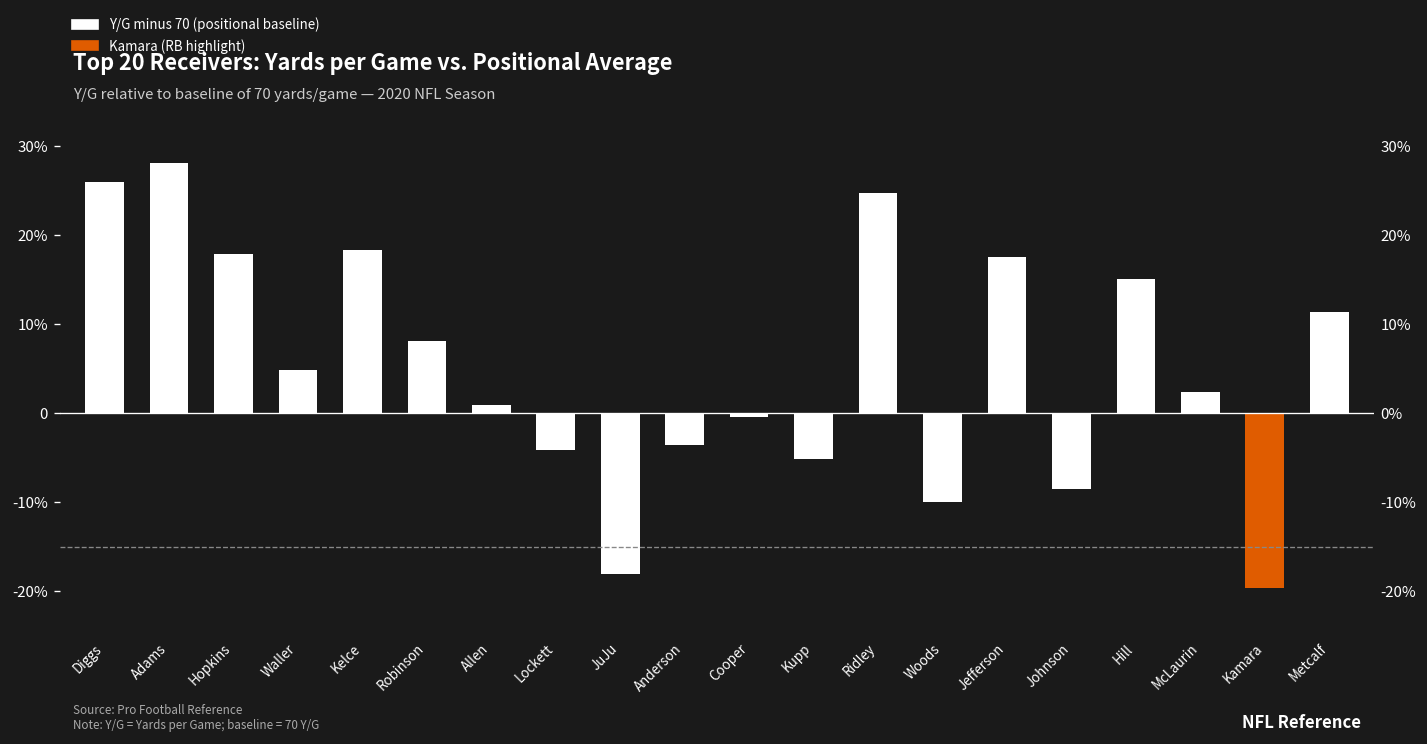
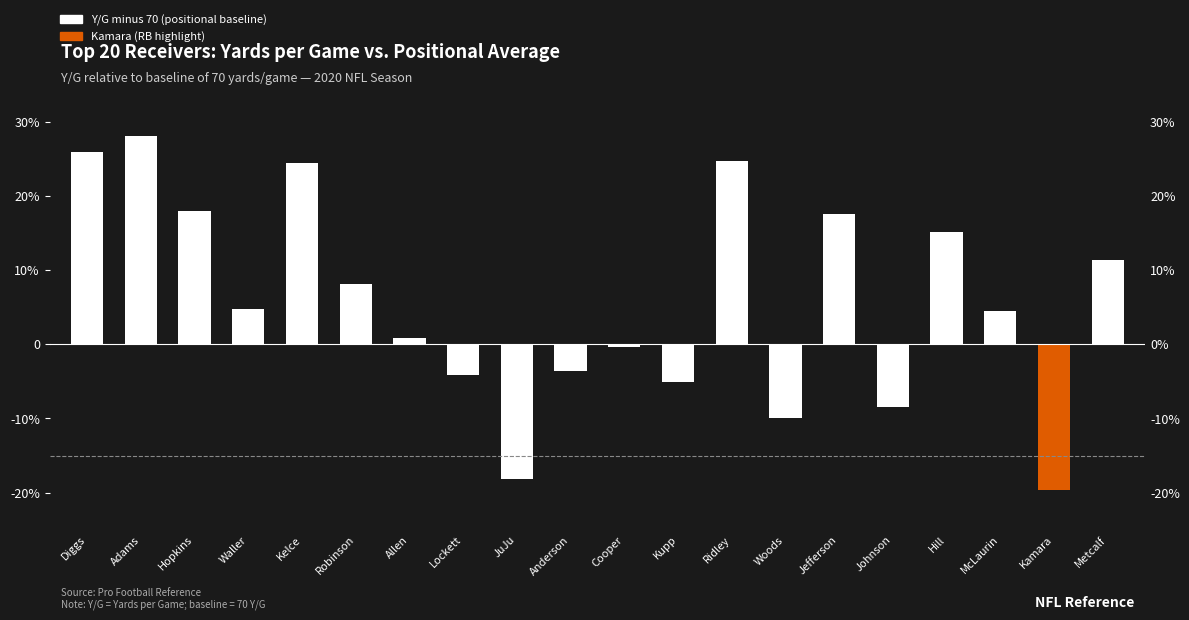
  {
    "Diggs": "26%",
    "Adams": "28%",
    "Hopkins": "18%",
    "Waller": "5%",
-   "Kelce": "18%",
+   "Kelce": "24%",
    "Robinson": "8%",
    "Allen": "1%",
    "Lockett": "-4%",
    "JuJu": "-18%",
    "Anderson": "-4%",
    "Cooper": "0%",
    "Kupp": "-5%",
    "Ridley": "25%",
    "Woods": "-10%",
    "Jefferson": "18%",
    "Johnson": "-9%",
    "Hill": "15%",
-   "McLaurin": "2%",
+   "McLaurin": "5%",
    "Kamara": "-20%",
    "Metcalf": "11%"
  }
